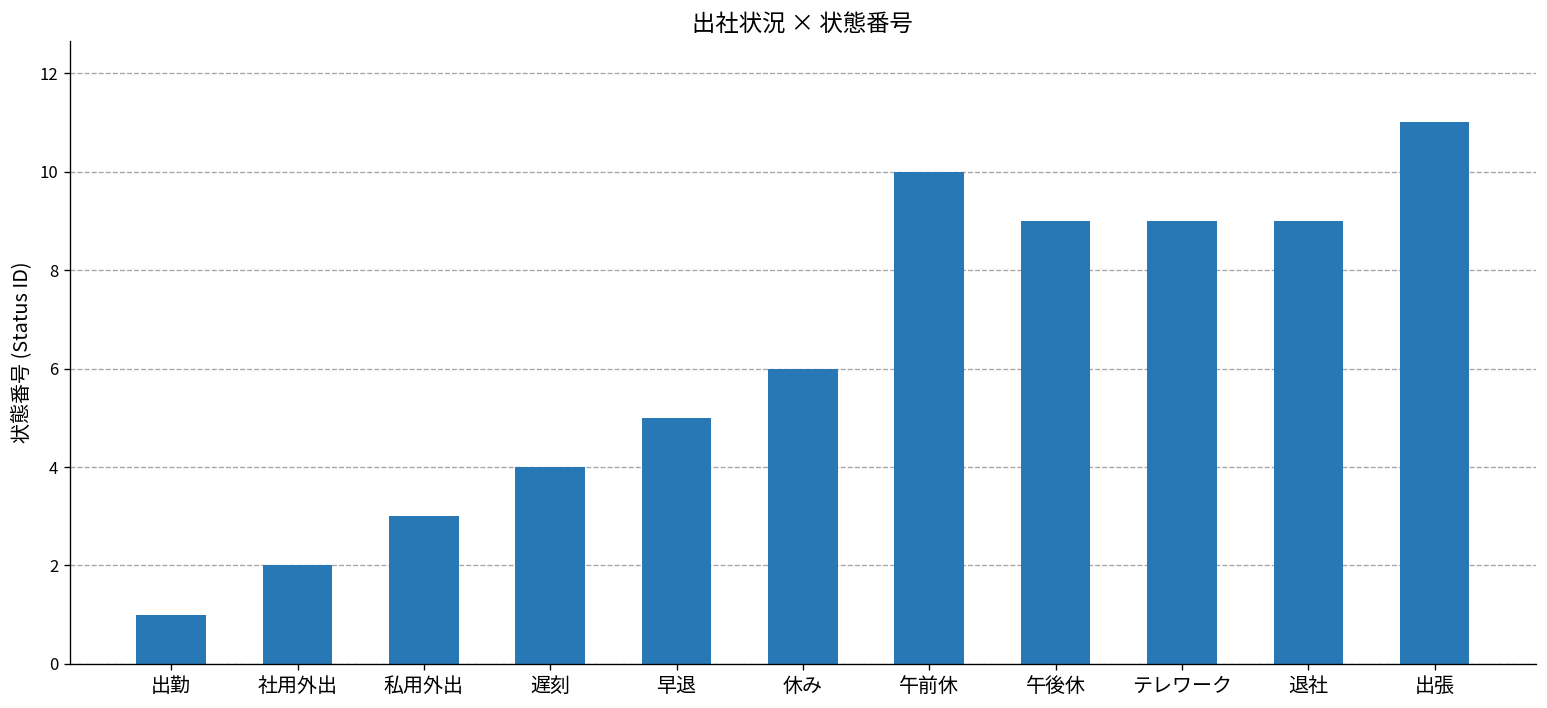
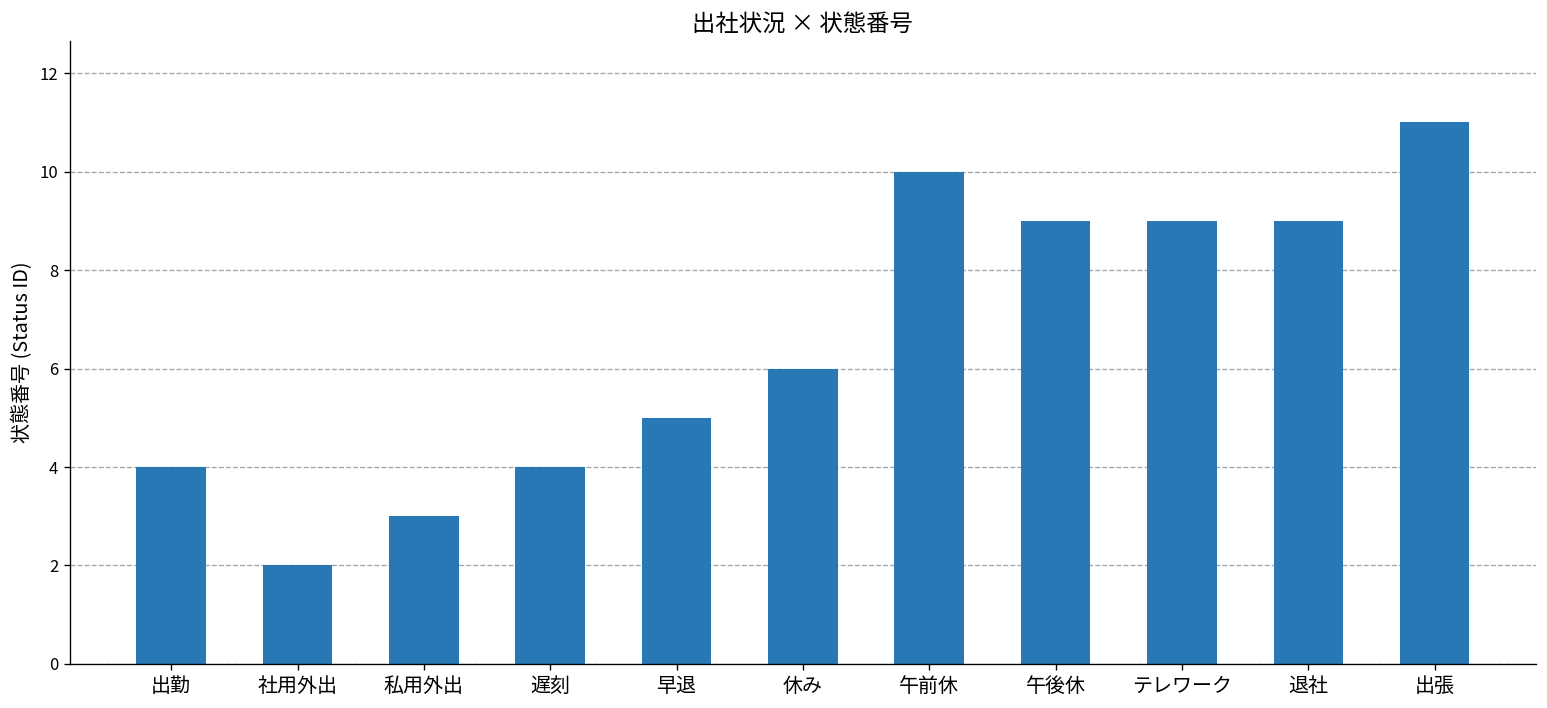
  {
-   "出勤": 1,
+   "出勤": 4,
    "社用外出": 2,
    "私用外出": 3,
    "遅刻": 4,
    "早退": 5,
    "休み": 6,
    "午前休": 10,
    "午後休": 9,
    "テレワーク": 9,
    "退社": 9,
    "出張": 11
  }
